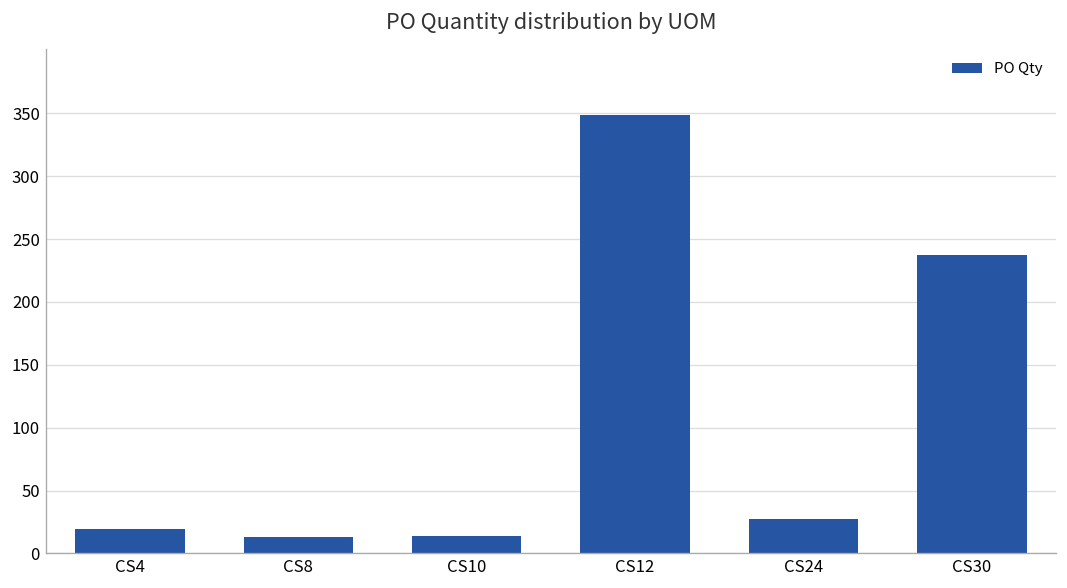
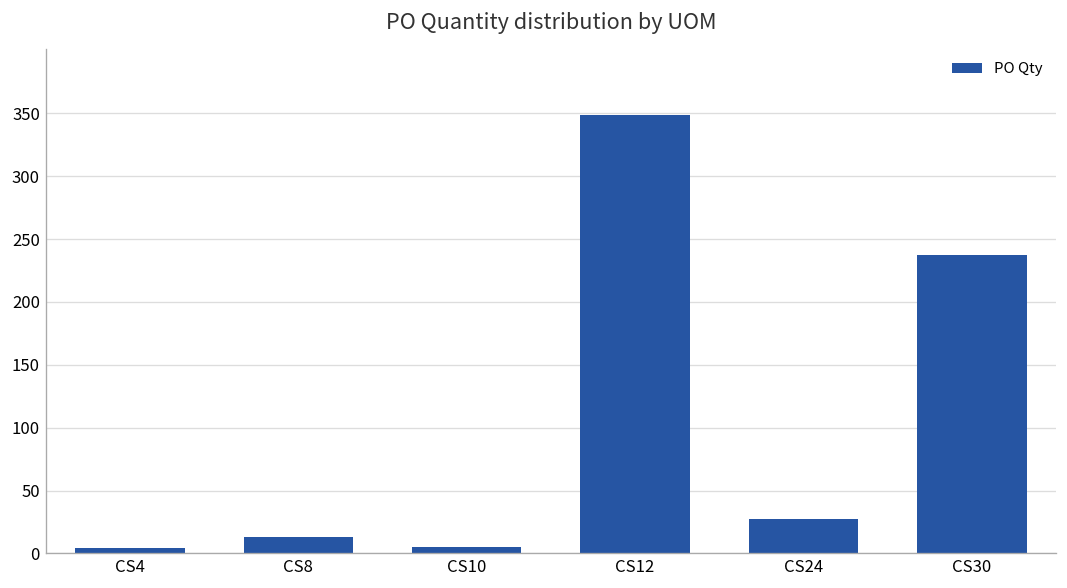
  {
-   "CS4": 19,
+   "CS4": 4,
    "CS8": 13,
-   "CS10": 14,
+   "CS10": 5,
    "CS12": 349,
    "CS24": 27,
    "CS30": 237
  }
